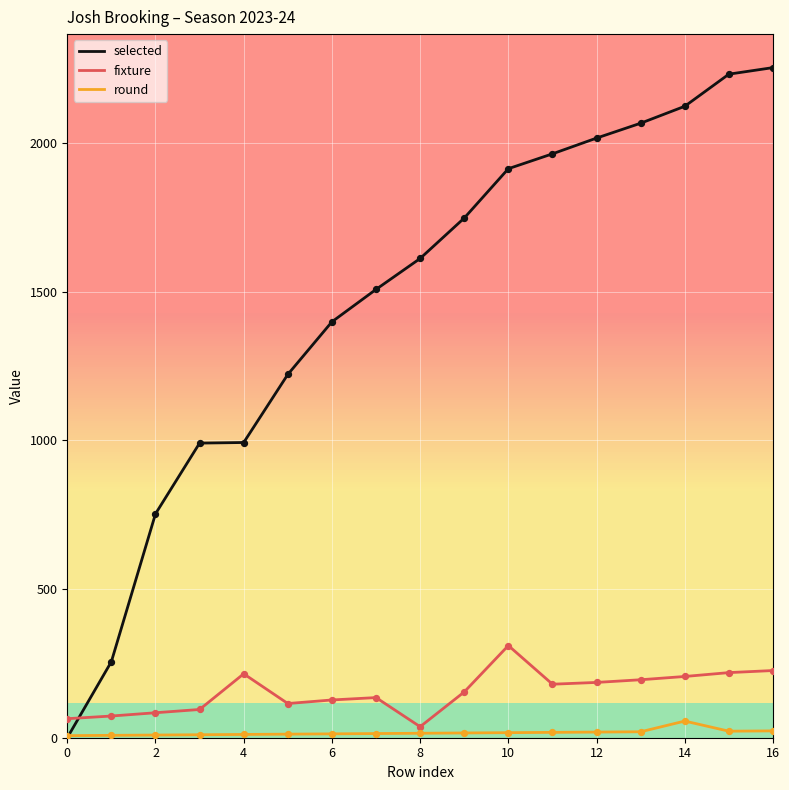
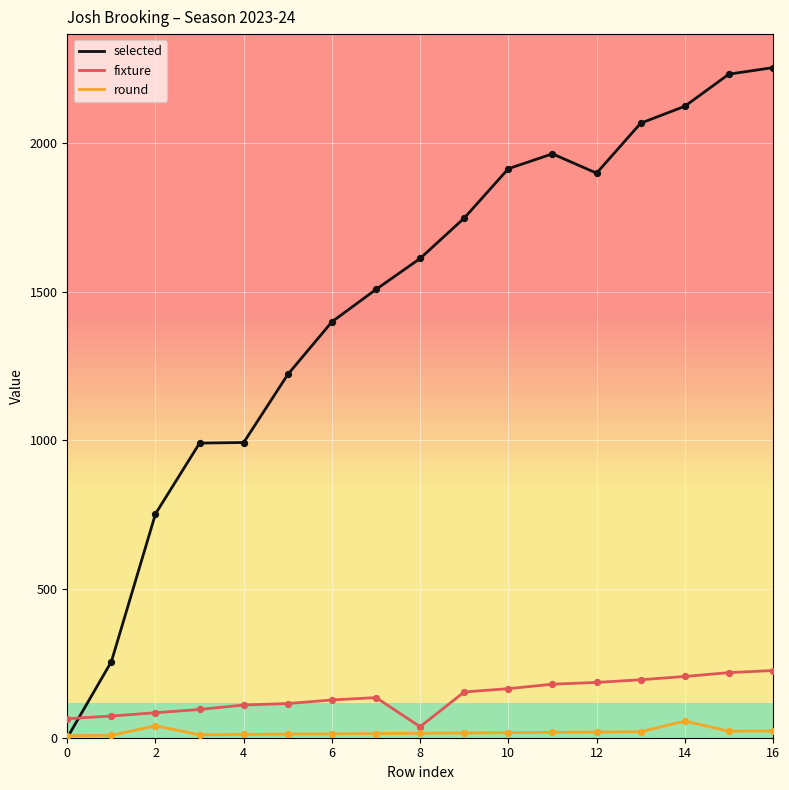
  {
    "selected": {
      "2": 750,
      "4": 990,
      "6": 1400,
      "8": 1610,
      "10": 1910,
-     "12": 2020,
+     "12": 1900,
      "14": 2120,
      "16": 2250
    },
    "fixture": {
      "0": 60,
      "2": 80,
-     "4": 220,
+     "4": 110,
      "6": 130,
      "8": 40,
-     "10": 310,
+     "10": 170,
      "12": 190,
      "14": 210,
      "16": 230
    },
    "round": {
-     "2": 10,
+     "2": 40,
      "4": 10,
      "6": 10,
      "8": 20,
      "10": 20,
      "12": 20,
      "14": 60,
      "16": 20
    }
  }
